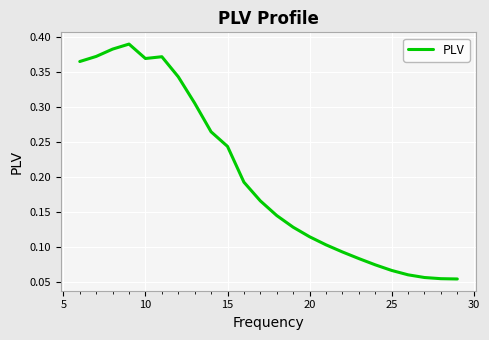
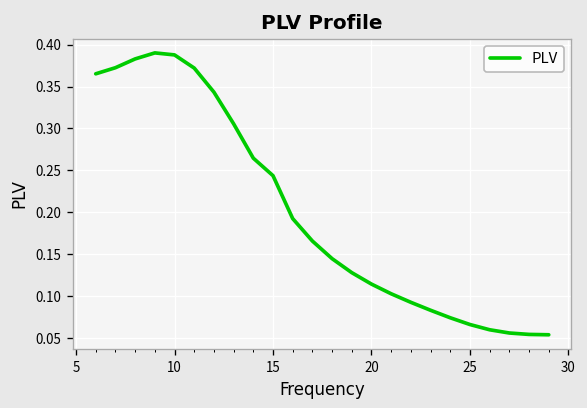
  {
-   "10": 0.37,
+   "10": 0.39,
    "15": 0.24,
    "20": 0.11,
    "25": 0.07
  }
